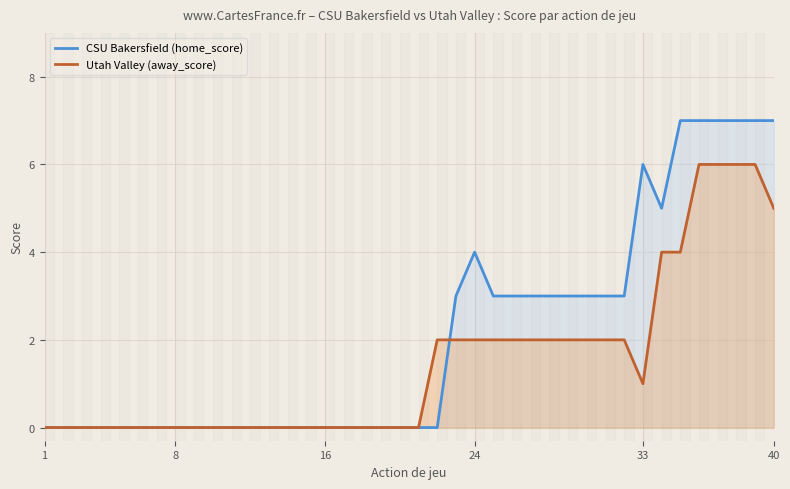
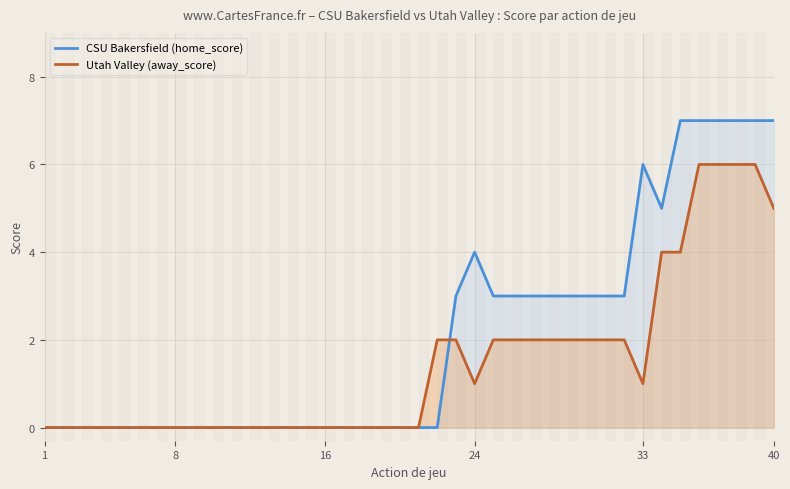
  {
    "CSU Bakersfield (home_score)": {
      "24": 4,
      "33": 6,
      "40": 7
    },
    "Utah Valley (away_score)": {
-     "24": 2,
+     "24": 1,
      "33": 1,
      "40": 5
    }
  }
